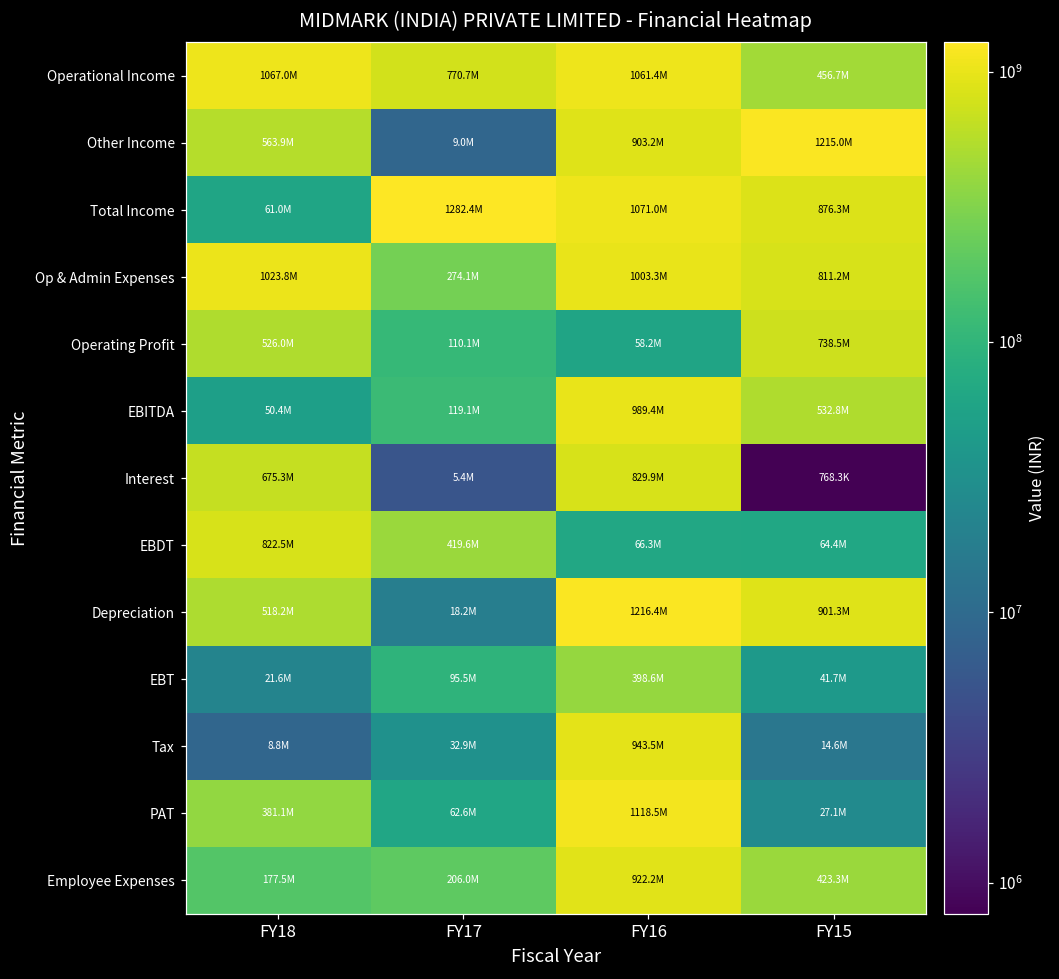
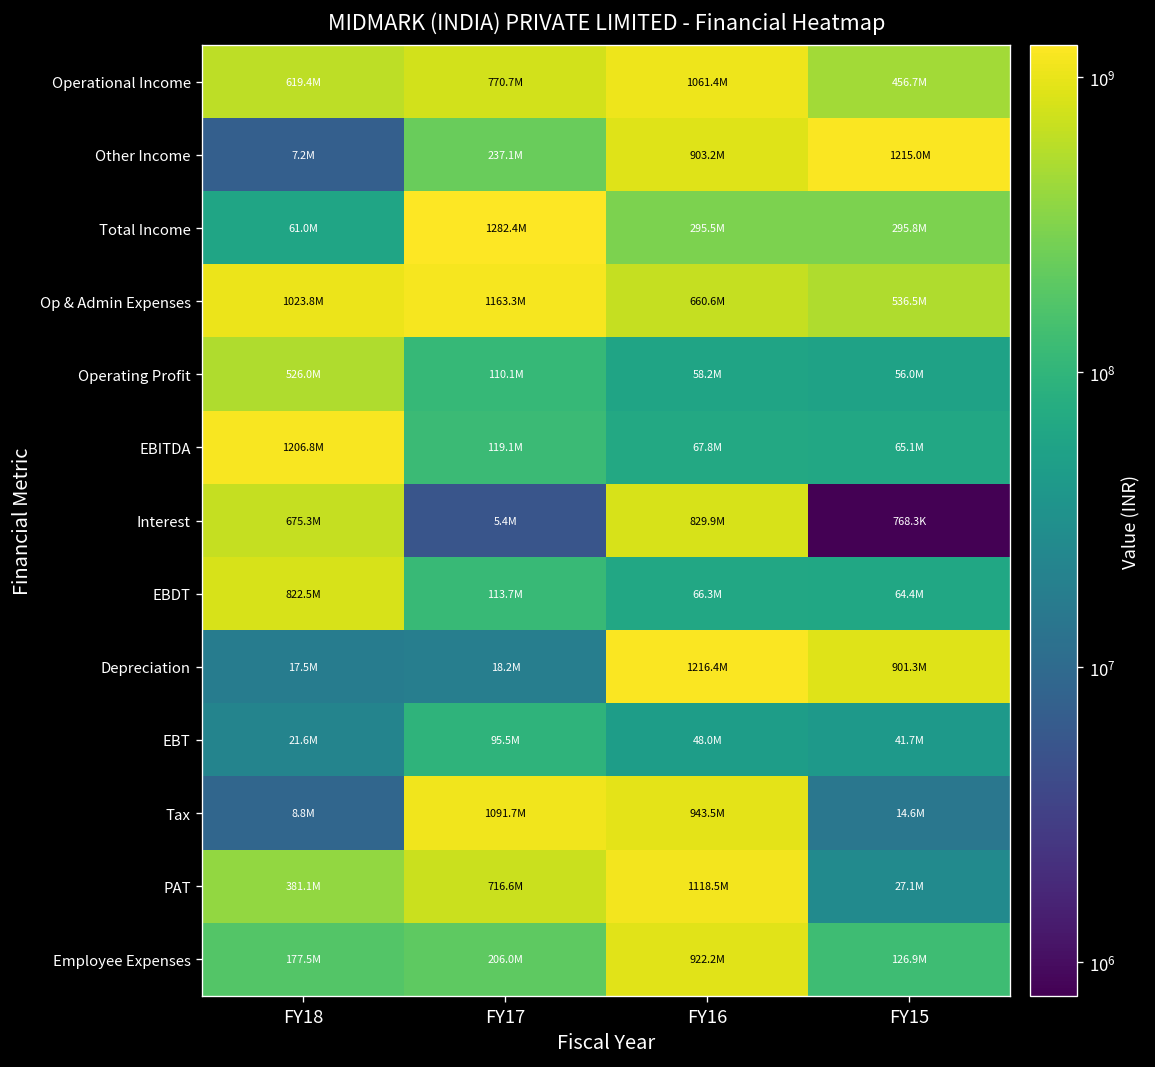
  {
    "Operational Income": {
-     "FY18": "1067.0M",
+     "FY18": "619.4M",
      "FY17": "770.7M",
      "FY16": "1061.4M",
      "FY15": "456.7M"
    },
    "Other Income": {
-     "FY18": "563.9M",
-     "FY17": "9.0M",
+     "FY18": "7.2M",
+     "FY17": "237.1M",
      "FY16": "903.2M",
      "FY15": "1215.0M"
    },
    "Total Income": {
      "FY18": "61.0M",
      "FY17": "1282.4M",
-     "FY16": "1071.0M",
-     "FY15": "876.3M"
+     "FY16": "295.5M",
+     "FY15": "295.8M"
    },
    "Op & Admin Expenses": {
      "FY18": "1023.8M",
-     "FY17": "274.1M",
-     "FY16": "1003.3M",
-     "FY15": "811.2M"
+     "FY17": "1163.3M",
+     "FY16": "660.6M",
+     "FY15": "536.5M"
    },
    "Operating Profit": {
      "FY18": "526.0M",
      "FY17": "110.1M",
      "FY16": "58.2M",
-     "FY15": "738.5M"
+     "FY15": "56.0M"
    },
    "EBITDA": {
-     "FY18": "50.4M",
+     "FY18": "1206.8M",
      "FY17": "119.1M",
-     "FY16": "989.4M",
-     "FY15": "532.8M"
+     "FY16": "67.8M",
+     "FY15": "65.1M"
    },
    "Interest": {
      "FY18": "675.3M",
      "FY17": "5.4M",
      "FY16": "829.9M",
      "FY15": "768.3K"
    },
    "EBDT": {
      "FY18": "822.5M",
-     "FY17": "419.6M",
+     "FY17": "113.7M",
      "FY16": "66.3M",
      "FY15": "64.4M"
    },
    "Depreciation": {
-     "FY18": "518.2M",
+     "FY18": "17.5M",
      "FY17": "18.2M",
      "FY16": "1216.4M",
      "FY15": "901.3M"
    },
    "EBT": {
      "FY18": "21.6M",
      "FY17": "95.5M",
-     "FY16": "398.6M",
+     "FY16": "48.0M",
      "FY15": "41.7M"
    },
    "Tax": {
      "FY18": "8.8M",
-     "FY17": "32.9M",
+     "FY17": "1091.7M",
      "FY16": "943.5M",
      "FY15": "14.6M"
    },
    "PAT": {
      "FY18": "381.1M",
-     "FY17": "62.6M",
+     "FY17": "716.6M",
      "FY16": "1118.5M",
      "FY15": "27.1M"
    },
    "Employee Expenses": {
      "FY18": "177.5M",
      "FY17": "206.0M",
      "FY16": "922.2M",
-     "FY15": "423.3M"
+     "FY15": "126.9M"
    }
  }
